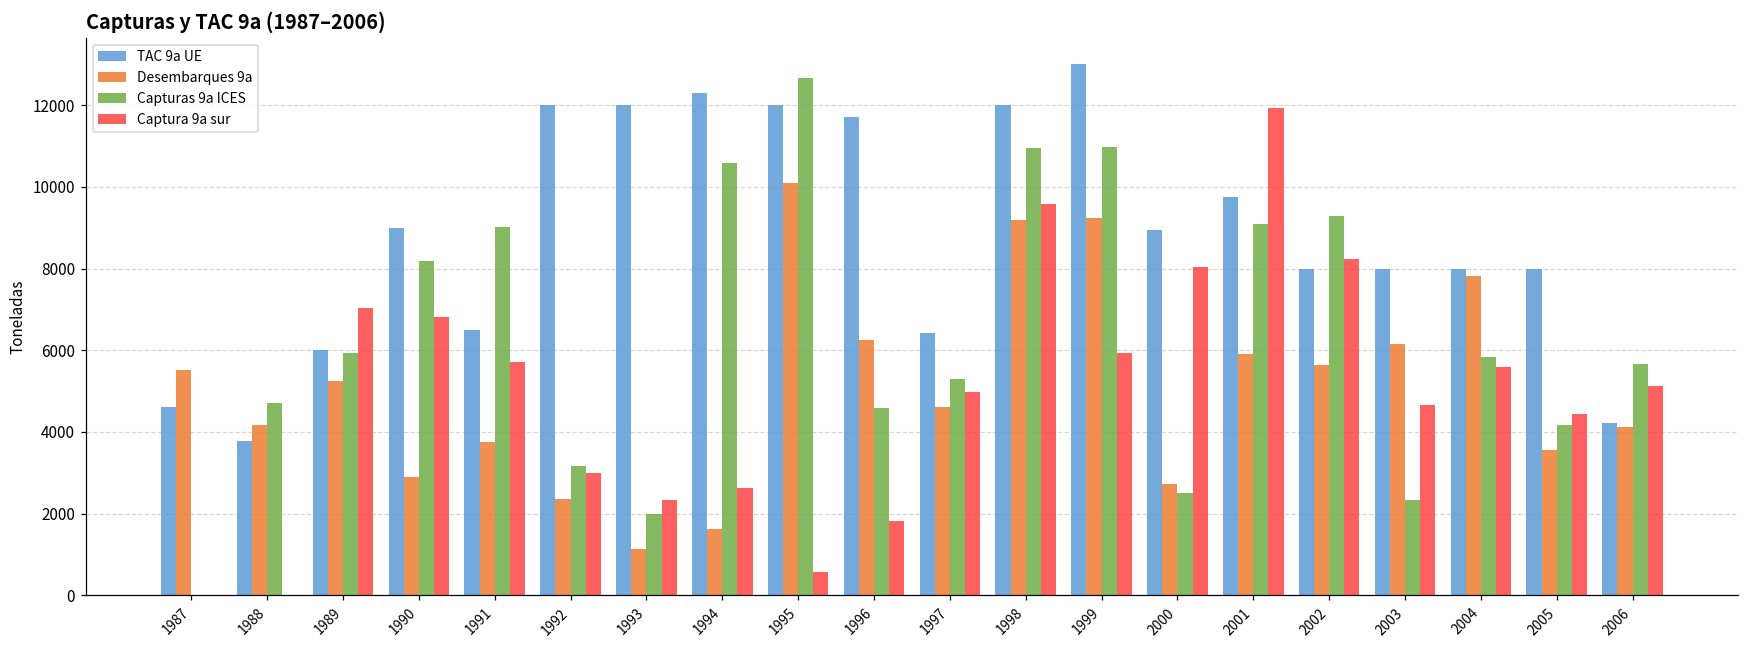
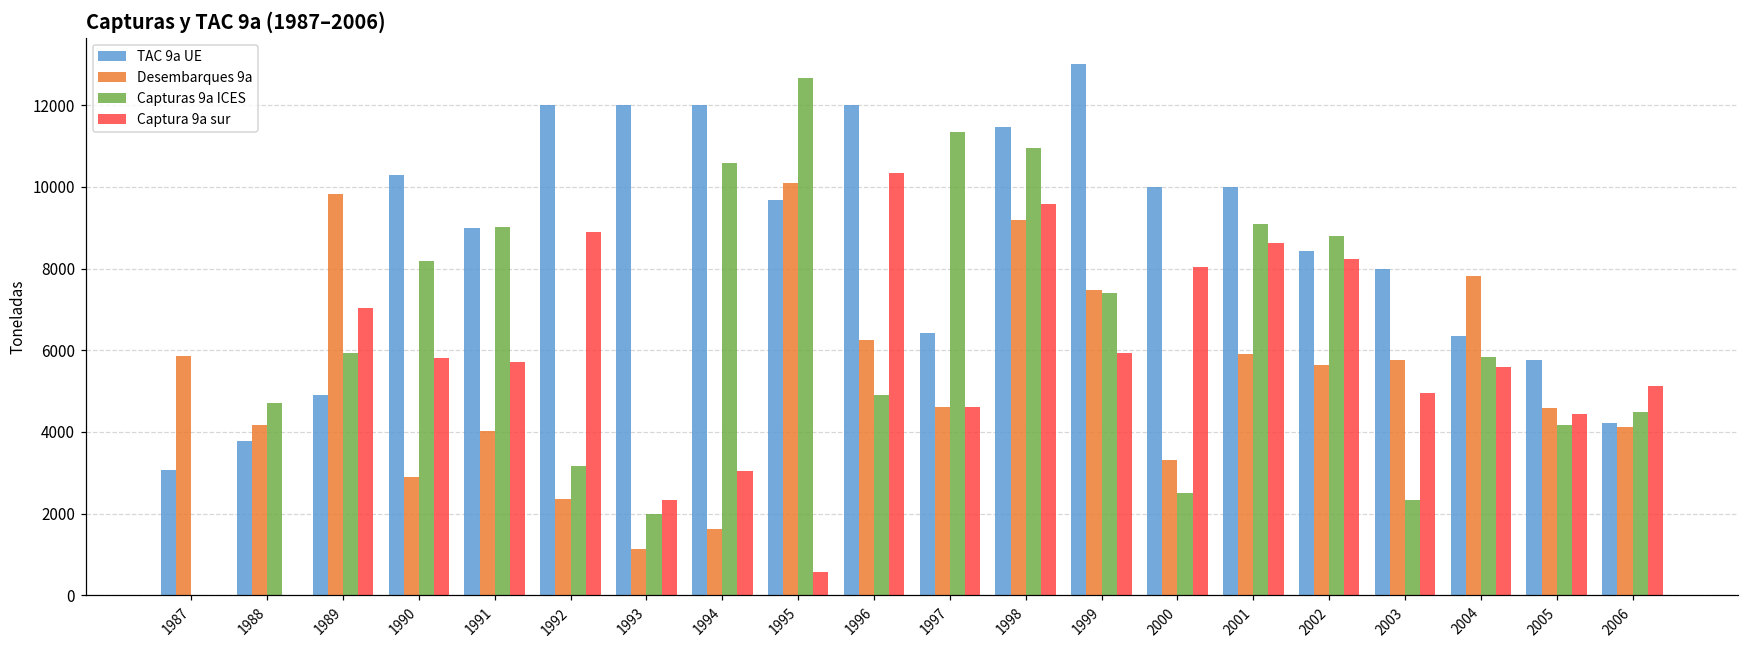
  {
    "TAC 9a UE": {
-     "1987": 4600,
+     "1987": 3100,
      "1988": 3800,
-     "1989": 6000,
-     "1990": 9000,
-     "1991": 6500,
+     "1989": 4900,
+     "1990": 10300,
+     "1991": 9000,
      "1992": 12000,
      "1993": 12000,
-     "1994": 12300,
-     "1995": 12000,
-     "1996": 11700,
+     "1994": 12000,
+     "1995": 9700,
+     "1996": 12000,
      "1997": 6400,
-     "1998": 12000,
+     "1998": 11500,
      "1999": 13000,
-     "2000": 8900,
-     "2001": 9800,
-     "2002": 8000,
+     "2000": 10000,
+     "2001": 10000,
+     "2002": 8400,
      "2003": 8000,
-     "2004": 8000,
-     "2005": 8000,
+     "2004": 6400,
+     "2005": 5800,
      "2006": 4200
    },
    "Desembarques 9a": {
-     "1987": 5500,
+     "1987": 5900,
      "1988": 4200,
-     "1989": 5300,
+     "1989": 9800,
      "1990": 2900,
-     "1991": 3800,
+     "1991": 4000,
      "1992": 2400,
      "1993": 1100,
      "1994": 1600,
      "1995": 10100,
      "1996": 6300,
      "1997": 4600,
      "1998": 9200,
-     "1999": 9200,
-     "2000": 2700,
+     "1999": 7500,
+     "2000": 3300,
      "2001": 5900,
      "2002": 5600,
-     "2003": 6100,
+     "2003": 5800,
      "2004": 7800,
-     "2005": 3600,
+     "2005": 4600,
      "2006": 4100
    },
    "Capturas 9a ICES": {
      "1987": 0,
      "1988": 4700,
      "1989": 5900,
      "1990": 8200,
      "1991": 9000,
      "1992": 3200,
      "1993": 2000,
      "1994": 10600,
      "1995": 12700,
-     "1996": 4600,
-     "1997": 5300,
+     "1996": 4900,
+     "1997": 11300,
      "1998": 11000,
-     "1999": 11000,
+     "1999": 7400,
      "2000": 2500,
      "2001": 9100,
-     "2002": 9300,
+     "2002": 8800,
      "2003": 2300,
      "2004": 5800,
      "2005": 4200,
-     "2006": 5700
+     "2006": 4500
    },
    "Captura 9a sur": {
      "1987": 0,
      "1988": 0,
      "1989": 7000,
-     "1990": 6800,
+     "1990": 5800,
      "1991": 5700,
-     "1992": 3000,
+     "1992": 8900,
      "1993": 2300,
-     "1994": 2600,
+     "1994": 3000,
      "1995": 600,
-     "1996": 1800,
-     "1997": 5000,
+     "1996": 10300,
+     "1997": 4600,
      "1998": 9600,
      "1999": 5900,
      "2000": 8000,
-     "2001": 11900,
+     "2001": 8600,
      "2002": 8200,
-     "2003": 4700,
+     "2003": 4900,
      "2004": 5600,
      "2005": 4400,
      "2006": 5100
    }
  }
